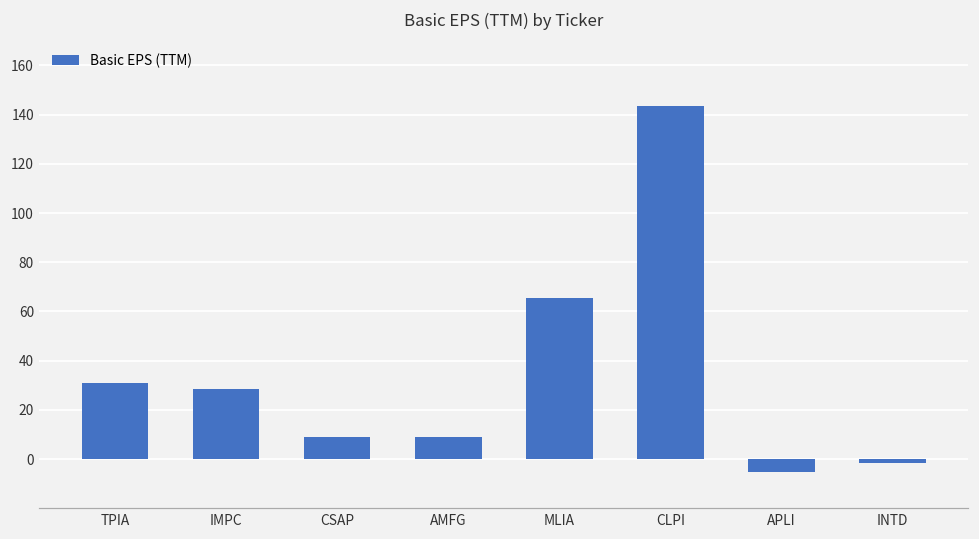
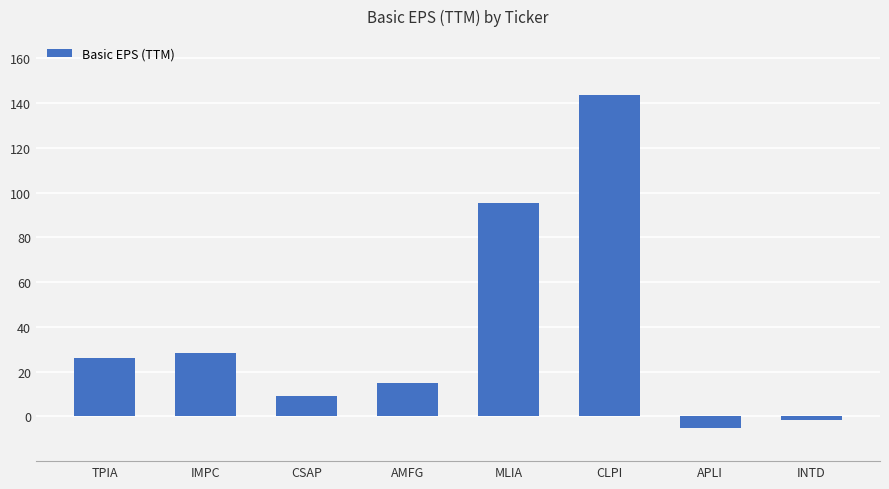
  {
-   "TPIA": 31,
+   "TPIA": 26,
    "IMPC": 28,
    "CSAP": 9,
-   "AMFG": 9,
-   "MLIA": 66,
+   "AMFG": 15,
+   "MLIA": 96,
    "CLPI": 144,
    "APLI": -5,
    "INTD": -1
  }
